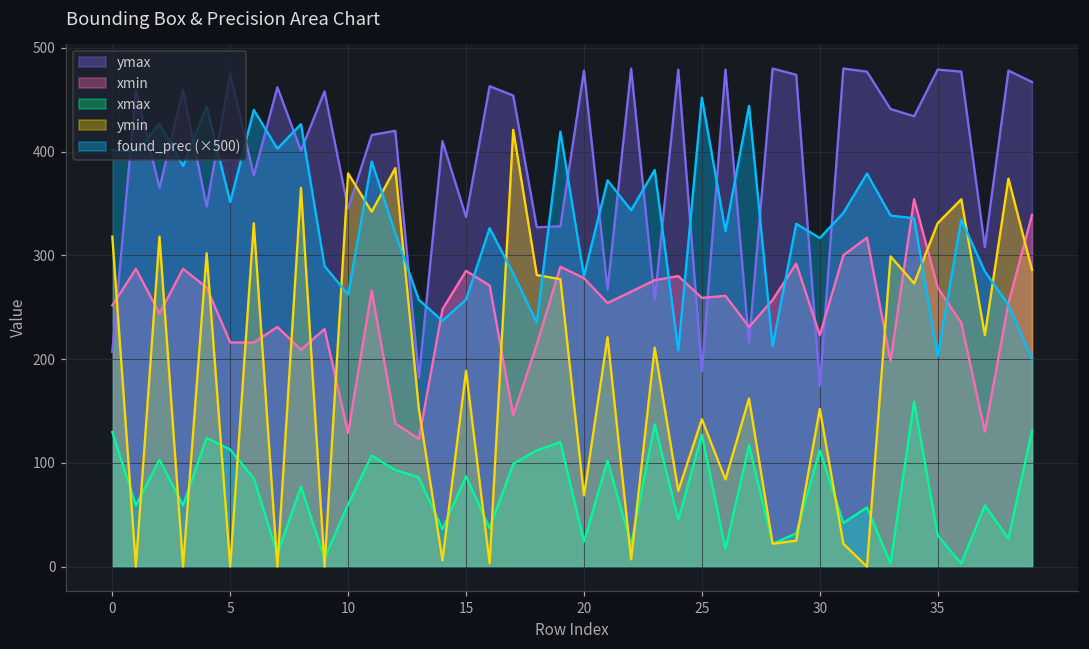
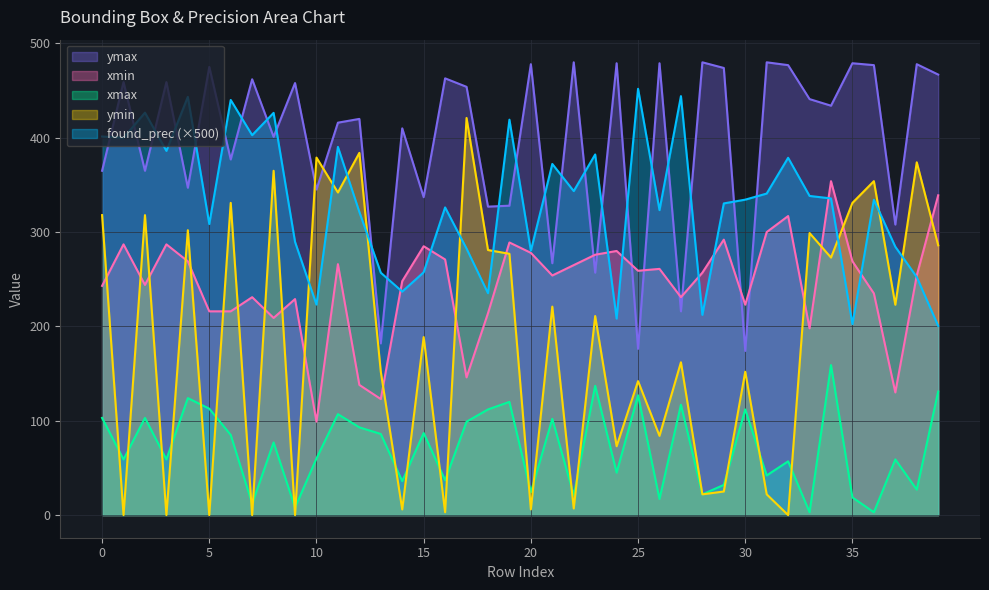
  {
    "ymax": {
-     "0": 210,
+     "0": 370,
      "10": 350,
      "15": 340,
      "20": 480,
-     "25": 190,
+     "25": 180,
      "30": 170,
      "35": 480
    },
    "xmin": {
-     "0": 250,
+     "0": 240,
      "5": 220,
-     "10": 130,
+     "10": 100,
      "15": 290,
      "25": 260,
      "30": 220,
      "35": 270
    },
    "xmax": {
-     "0": 130,
+     "0": 100,
      "5": 110,
      "10": 60,
      "15": 90,
      "20": 20,
      "25": 130,
      "30": 110,
-     "35": 30
+     "35": 20
    },
    "ymin": {
      "0": 320,
      "5": 0,
      "10": 380,
      "15": 190,
-     "20": 70,
+     "20": 10,
      "25": 140,
      "30": 150,
      "35": 330
    },
    "found_prec (×500)": {
-     "5": 350,
-     "10": 260,
+     "5": 310,
+     "10": 220,
      "15": 260,
      "25": 450,
-     "30": 320,
+     "30": 330,
      "35": 200
    }
  }
